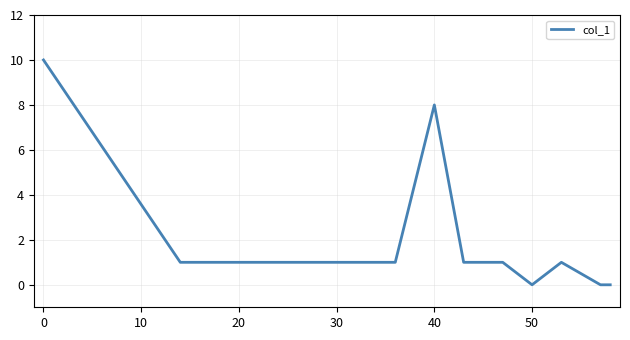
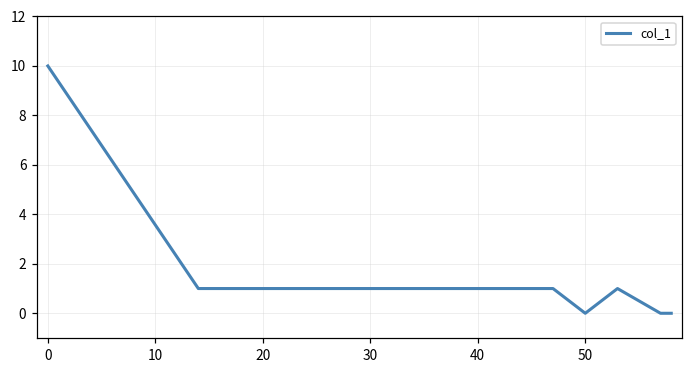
  {
    "0": 10,
-   "40": 8,
+   "40": 1,
    "50": 0
  }
